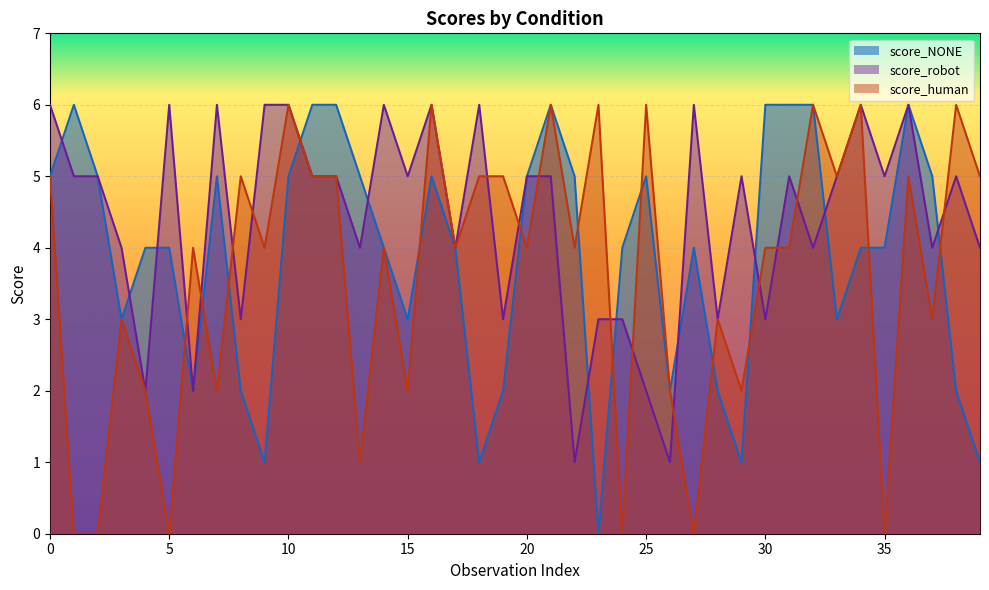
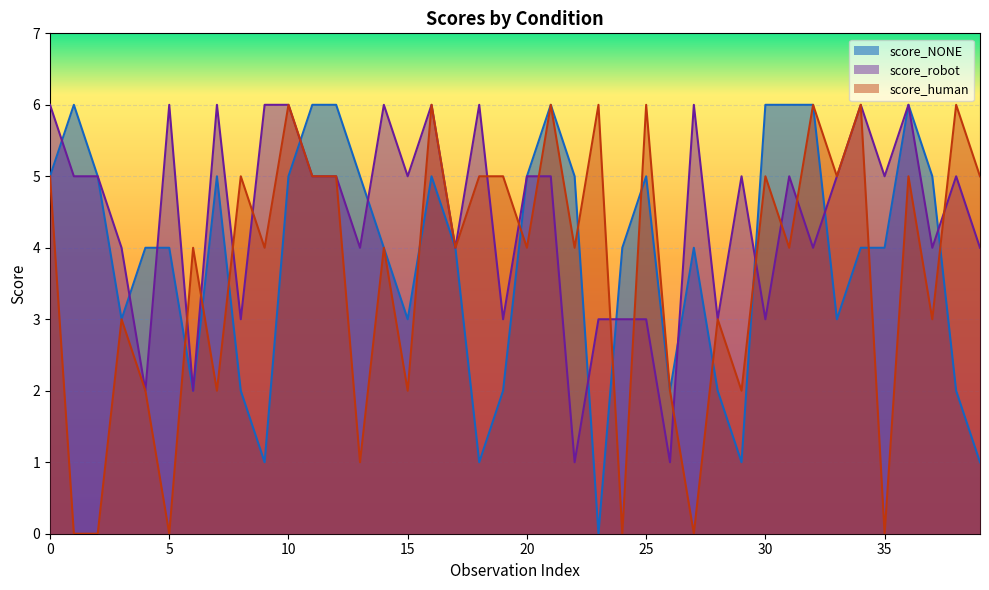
  {
    "score_NONE": {
      "5": 4,
      "10": 5,
      "15": 3,
      "25": 5,
      "30": 6,
      "35": 4
    },
    "score_robot": {
      "0": 6,
      "5": 6,
      "15": 5,
-     "25": 2,
+     "25": 3,
      "30": 3,
      "35": 5
    },
    "score_human": {
      "5": 0,
      "15": 2,
      "20": 4,
      "25": 6,
-     "30": 4,
+     "30": 5,
      "35": 0
    }
  }
